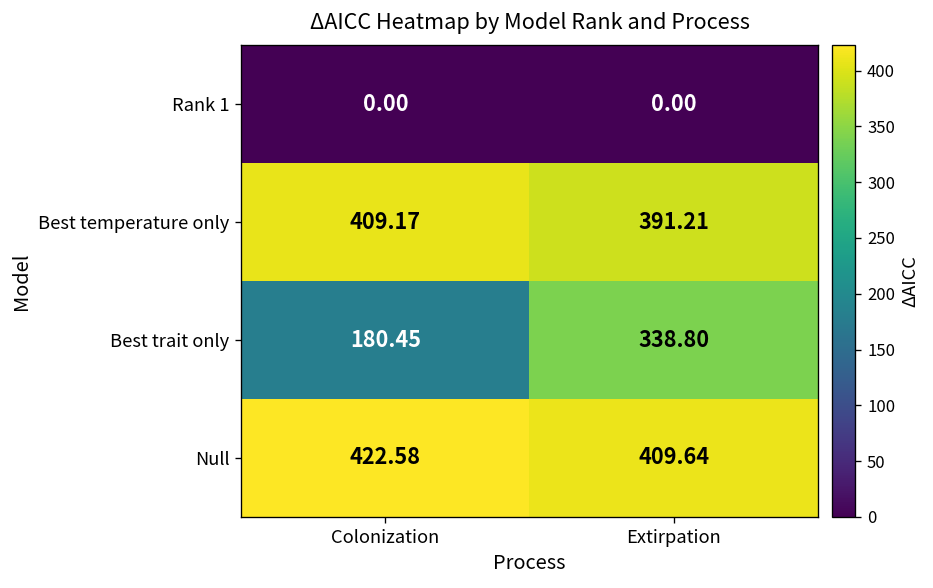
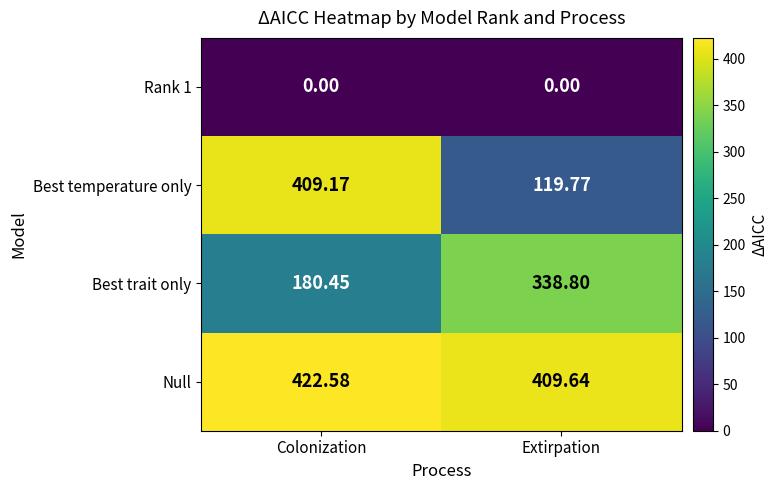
  {
    "Rank 1": {
      "Colonization": 0.00,
      "Extirpation": 0.00
    },
    "Best temperature only": {
      "Colonization": 409.17,
-     "Extirpation": 391.21
+     "Extirpation": 119.77
    },
    "Best trait only": {
      "Colonization": 180.45,
      "Extirpation": 338.80
    },
    "Null": {
      "Colonization": 422.58,
      "Extirpation": 409.64
    }
  }
